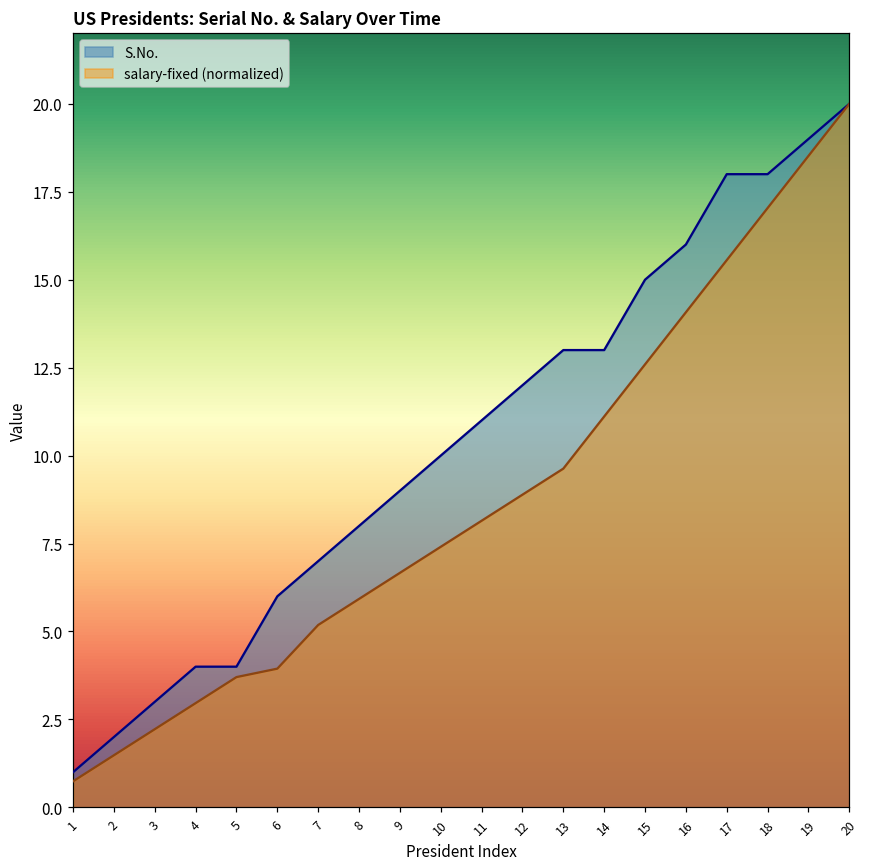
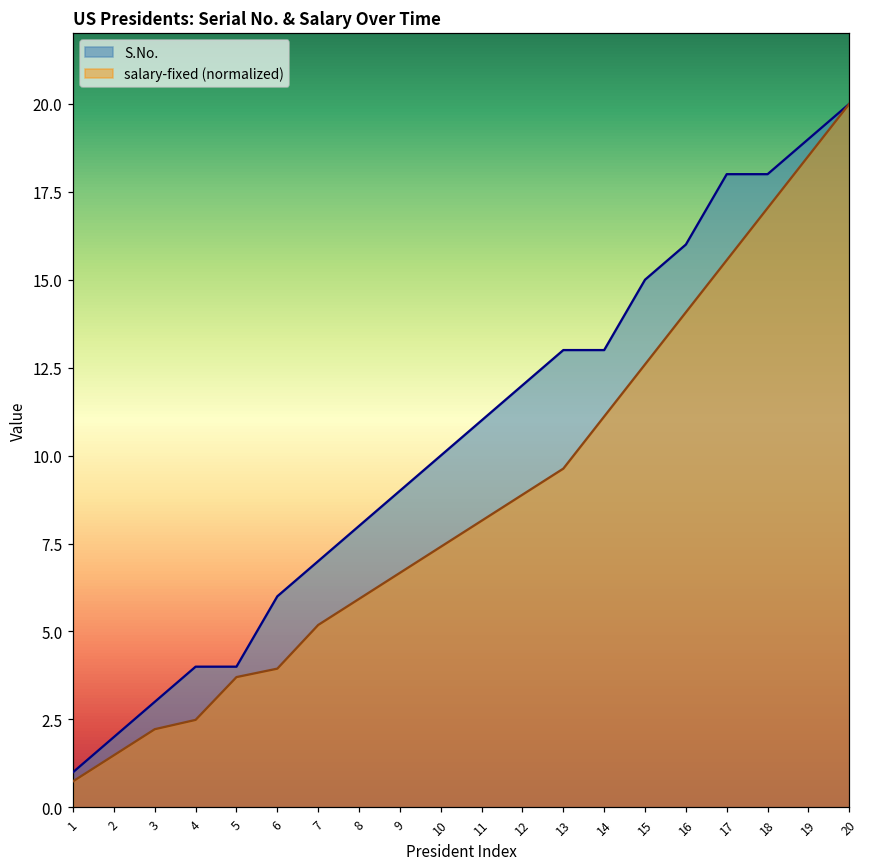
  {
    "S.No.": {
      "1": 1.0,
      "2": 2.0,
      "3": 3.0,
      "4": 4.0,
      "5": 4.0,
      "6": 6.0,
      "7": 7.0,
      "8": 8.0,
      "9": 9.0,
      "10": 10.0,
      "11": 11.0,
      "12": 12.0,
      "13": 13.0,
      "14": 13.0,
      "15": 15.0,
      "16": 16.0,
      "17": 18.0,
      "18": 18.0,
      "19": 19.0
    },
    "salary-fixed (normalized)": {
      "1": 0.7,
      "2": 1.5,
      "3": 2.2,
-     "4": 3.0,
+     "4": 2.5,
      "5": 3.7,
      "6": 3.9,
      "7": 5.2,
      "8": 5.9,
      "9": 6.7,
      "10": 7.4,
      "11": 8.1,
      "12": 8.9,
      "13": 9.6,
      "14": 11.1,
      "15": 12.6,
      "16": 14.1,
      "17": 15.6,
      "18": 17.0,
      "19": 18.5
    }
  }
